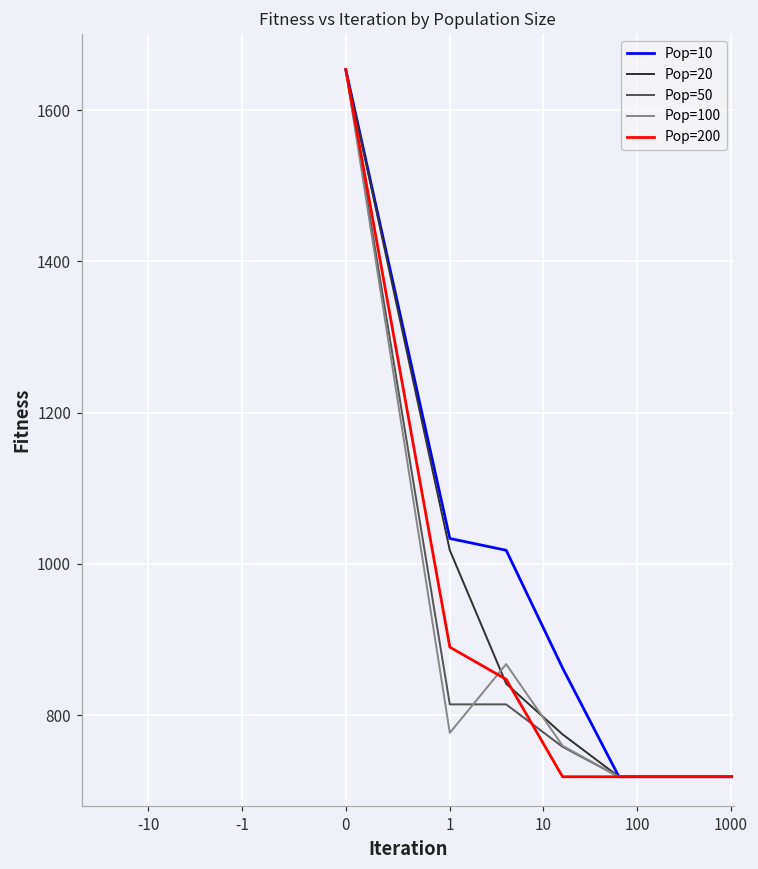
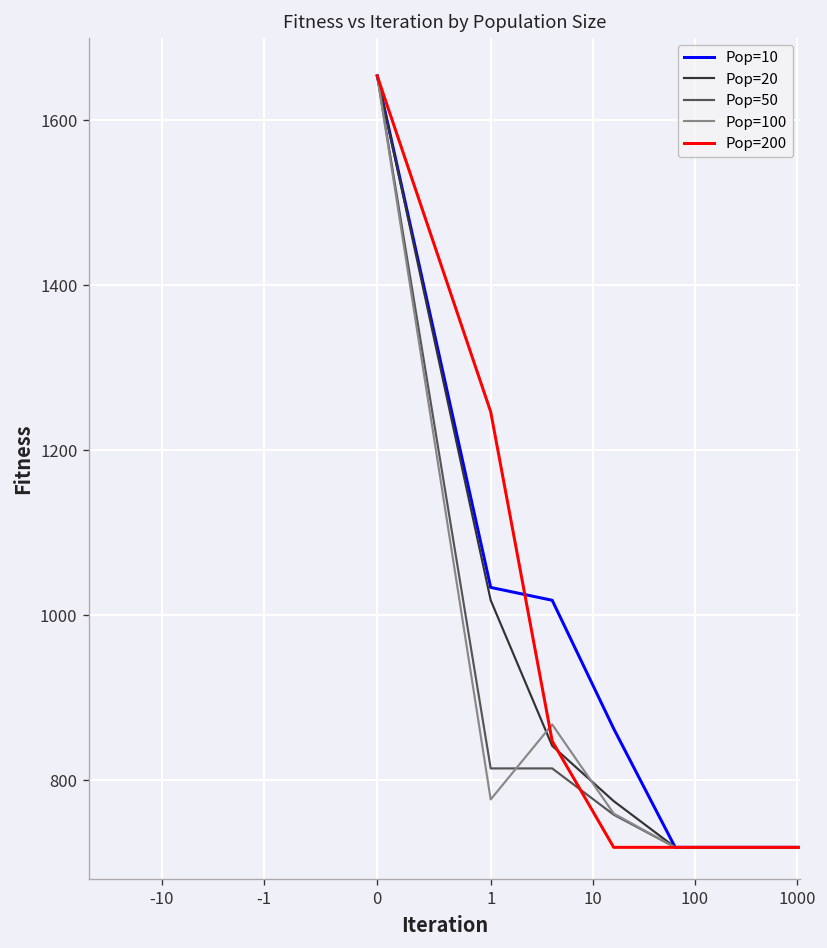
  {
    "Pop=10": {
      "1": 1030
    },
    "Pop=100": {
      "1": 780
    },
    "Pop=200": {
-     "1": 890
+     "1": 1250
    }
  }
